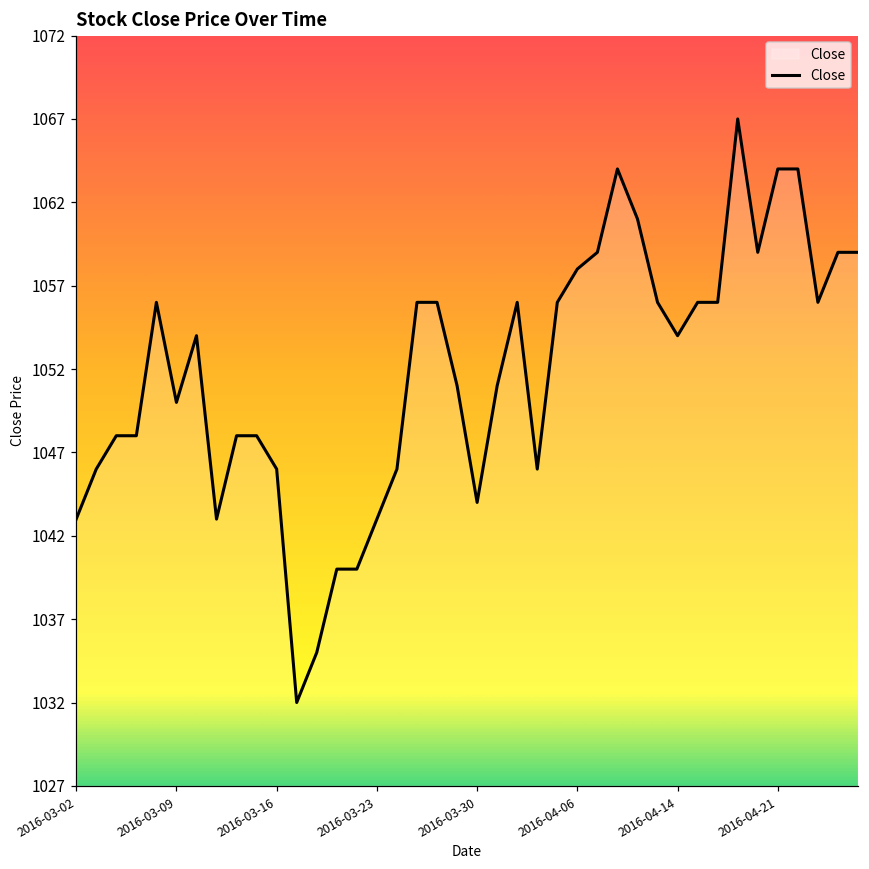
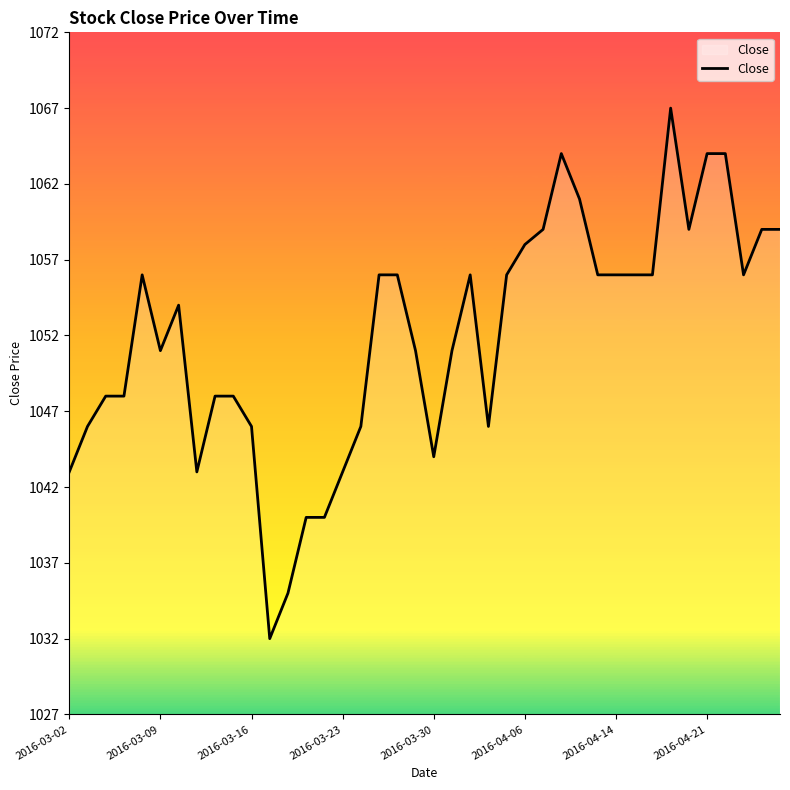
  {
    "2016-03-02": 1043,
-   "2016-03-09": 1050,
+   "2016-03-09": 1051,
    "2016-03-16": 1046,
    "2016-03-23": 1043,
    "2016-03-30": 1044,
    "2016-04-06": 1058,
-   "2016-04-14": 1054,
+   "2016-04-14": 1056,
    "2016-04-21": 1064
  }
